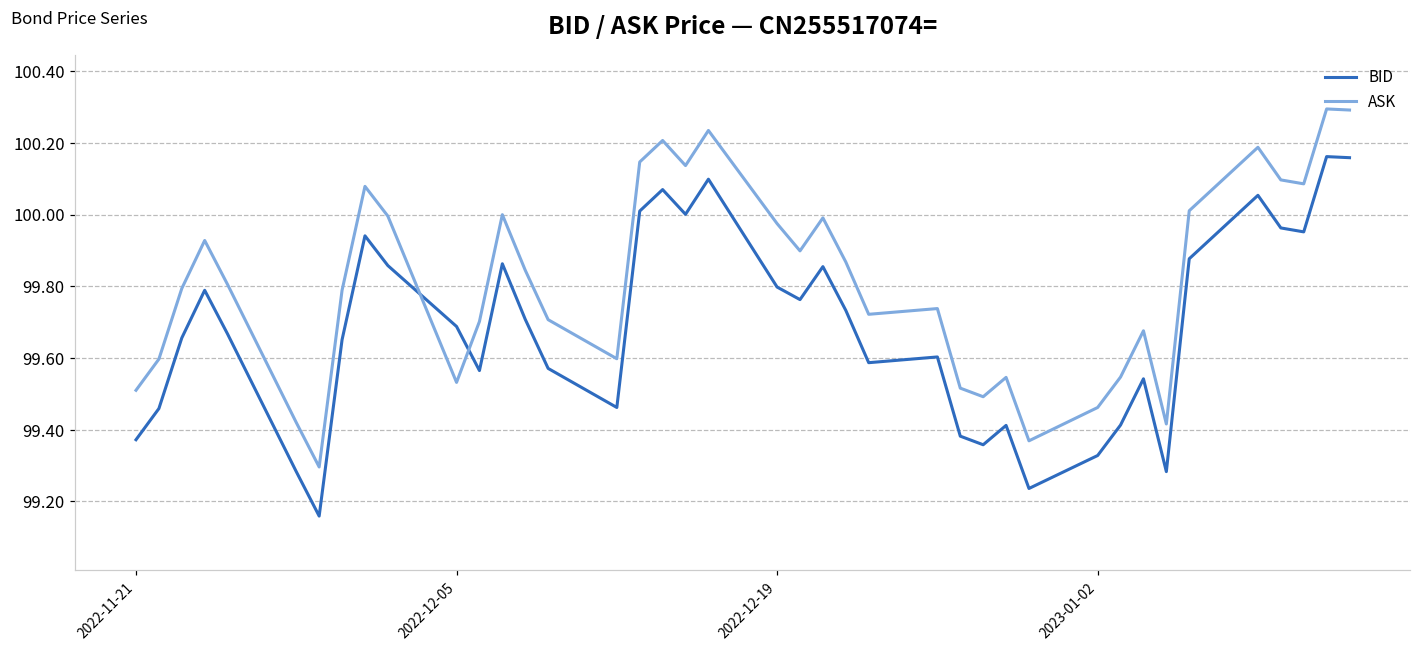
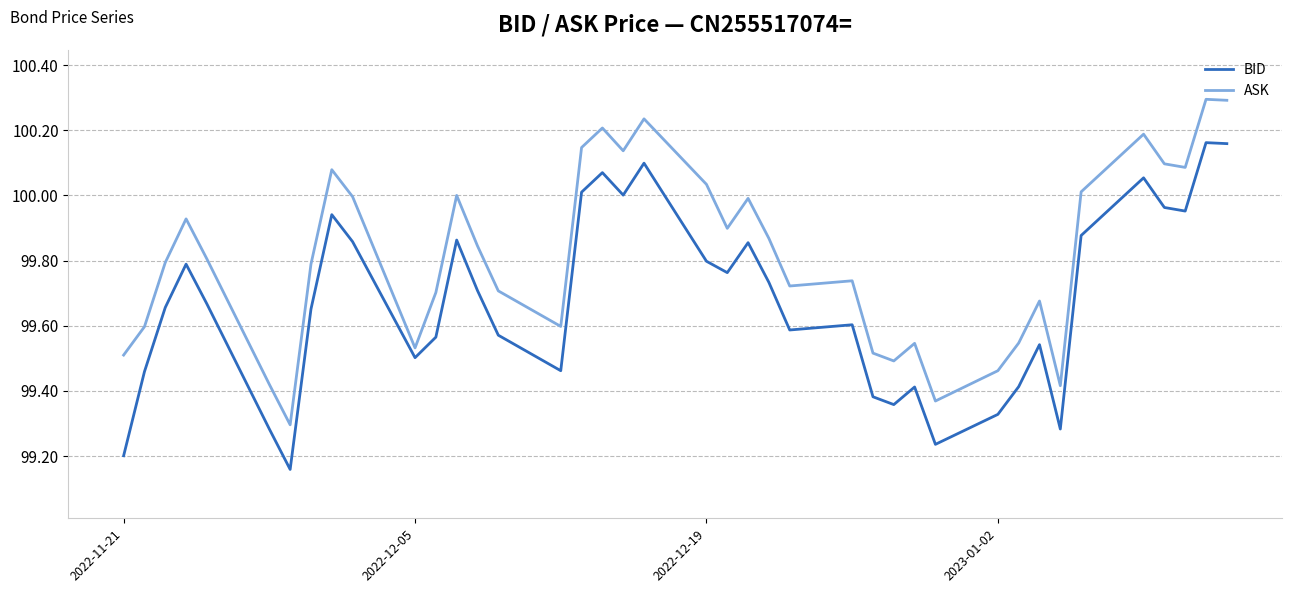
  {
    "BID": {
-     "2022-11-21": 99.37,
-     "2022-12-05": 99.69,
+     "2022-11-21": 99.20,
+     "2022-12-05": 99.50,
      "2022-12-19": 99.80,
      "2023-01-02": 99.33
    },
    "ASK": {
      "2022-11-21": 99.51,
      "2022-12-05": 99.53,
-     "2022-12-19": 99.98,
+     "2022-12-19": 100.03,
      "2023-01-02": 99.46
    }
  }
